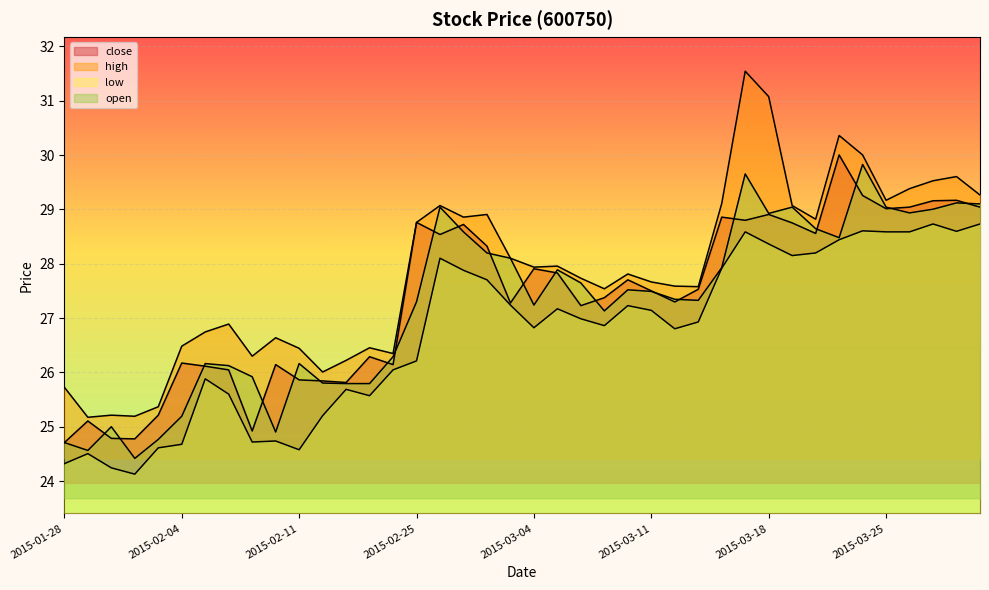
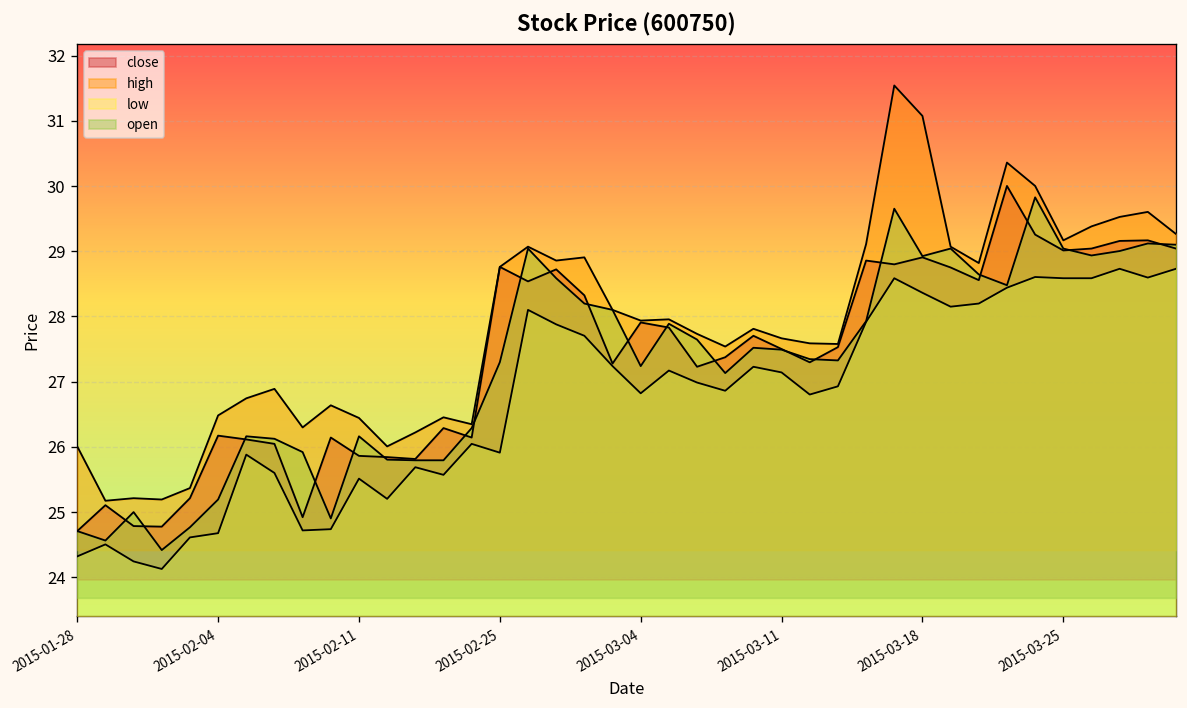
  {
    "close": {
      "2015-02-04": 26.2,
      "2015-02-11": 25.9
    },
    "high": {
-     "2015-01-28": 25.7,
+     "2015-01-28": 26.0,
      "2015-02-04": 26.5,
      "2015-02-11": 26.4,
      "2015-03-11": 27.7,
      "2015-03-18": 31.1,
      "2015-03-25": 29.2
    },
    "low": {
      "2015-01-28": 24.3,
      "2015-02-04": 24.7,
-     "2015-02-11": 24.6,
-     "2015-02-25": 26.2,
+     "2015-02-11": 25.5,
+     "2015-02-25": 25.9,
      "2015-03-04": 26.8,
      "2015-03-11": 27.1,
      "2015-03-18": 28.4,
      "2015-03-25": 28.6
    },
    "open": {
      "2015-02-04": 25.2,
      "2015-02-11": 26.2,
      "2015-02-25": 27.3,
      "2015-03-04": 27.2
    }
  }
